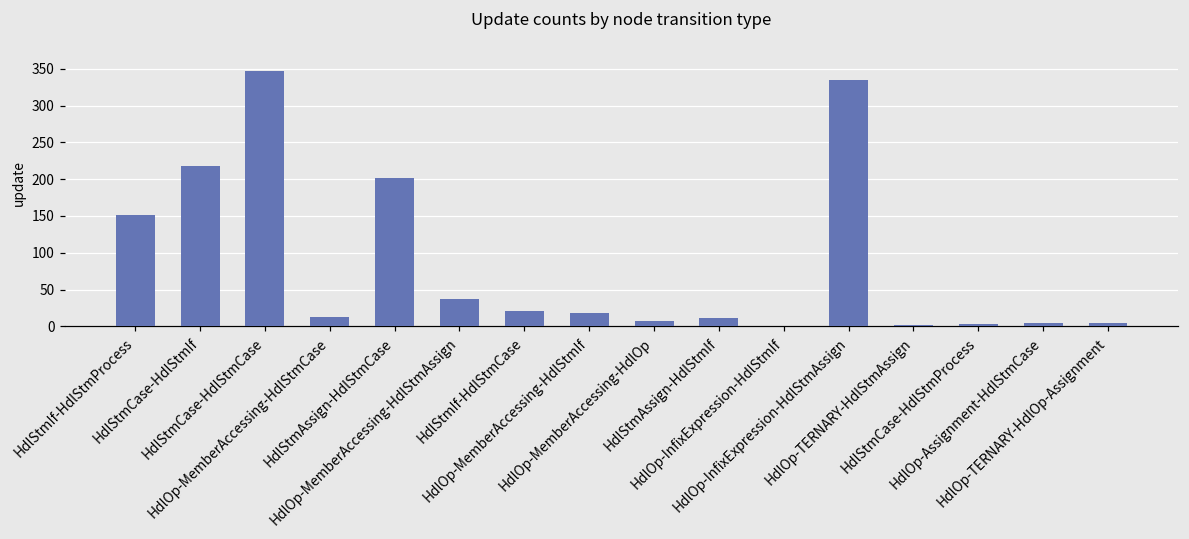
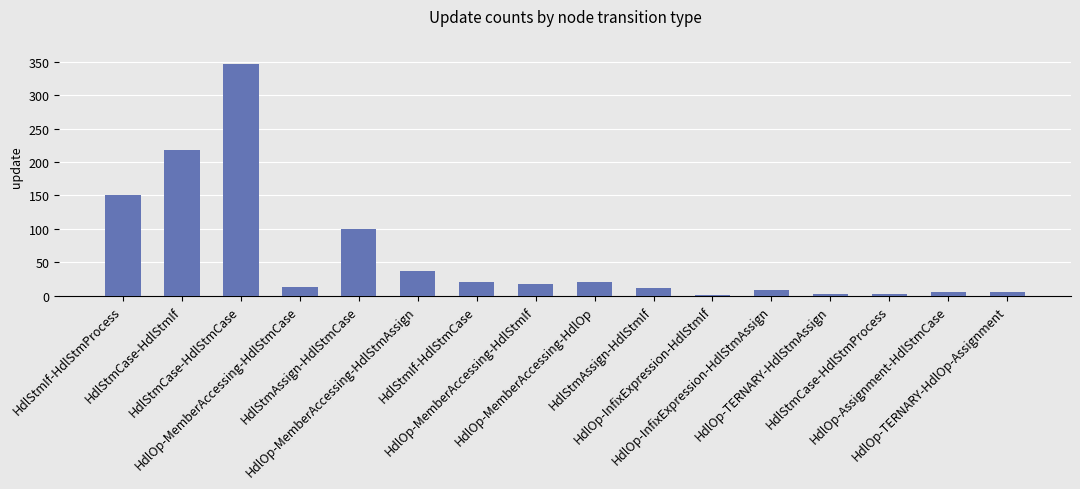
  {
    "HdlStmIf-HdlStmProcess": 150,
    "HdlStmCase-HdlStmIf": 220,
    "HdlStmCase-HdlStmCase": 350,
    "HdlOp-MemberAccessing-HdlStmCase": 10,
-   "HdlStmAssign-HdlStmCase": 200,
+   "HdlStmAssign-HdlStmCase": 100,
    "HdlOp-MemberAccessing-HdlStmAssign": 40,
    "HdlStmIf-HdlStmCase": 20,
    "HdlOp-MemberAccessing-HdlStmIf": 20,
-   "HdlOp-MemberAccessing-HdlOp": 10,
+   "HdlOp-MemberAccessing-HdlOp": 20,
    "HdlStmAssign-HdlStmIf": 10,
-   "HdlOp-InfixExpression-HdlStmAssign": 340,
+   "HdlOp-InfixExpression-HdlStmAssign": 10,
    "HdlOp-Assignment-HdlStmCase": 10,
    "HdlOp-TERNARY-HdlOp-Assignment": 10
  }
